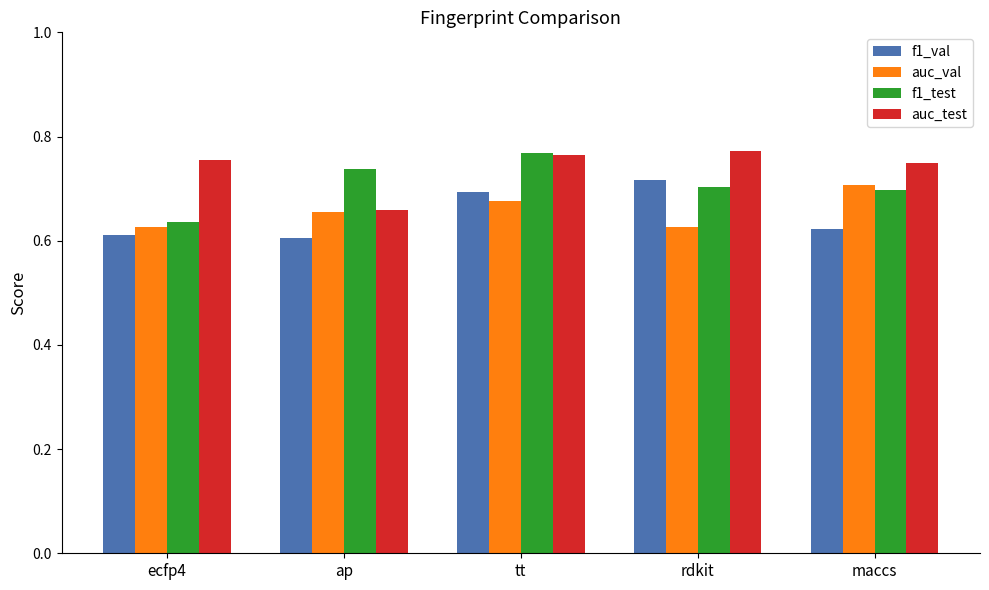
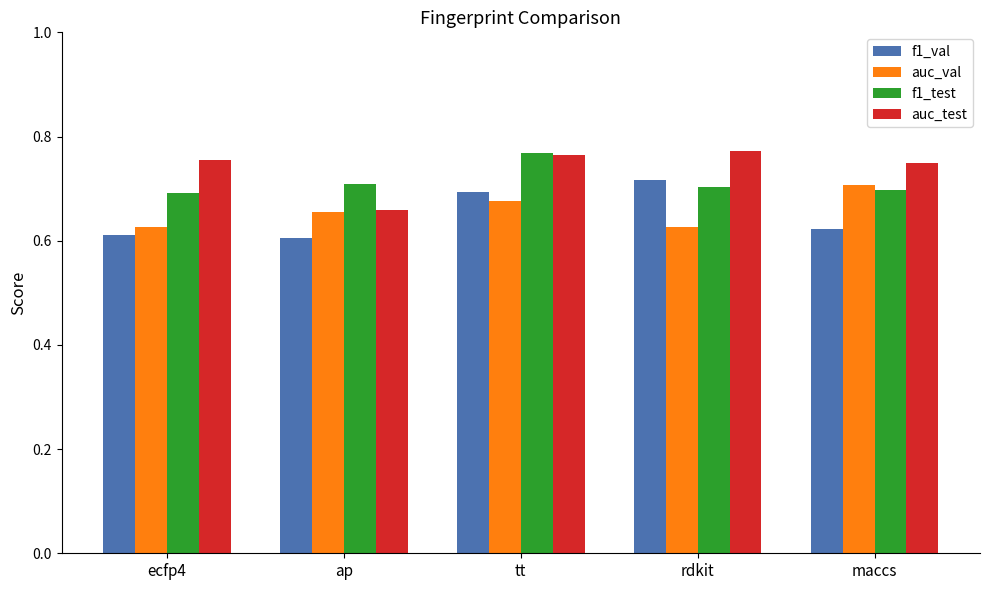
  {
    "f1_val": {
      "ecfp4": 0.61,
      "ap": 0.61,
      "tt": 0.69,
      "rdkit": 0.72,
      "maccs": 0.62
    },
    "auc_val": {
      "ecfp4": 0.63,
      "ap": 0.65,
      "tt": 0.68,
      "rdkit": 0.63,
      "maccs": 0.71
    },
    "f1_test": {
-     "ecfp4": 0.64,
-     "ap": 0.74,
+     "ecfp4": 0.69,
+     "ap": 0.71,
      "tt": 0.77,
      "rdkit": 0.70,
      "maccs": 0.70
    },
    "auc_test": {
      "ecfp4": 0.75,
      "ap": 0.66,
      "tt": 0.77,
      "rdkit": 0.77,
      "maccs": 0.75
    }
  }
